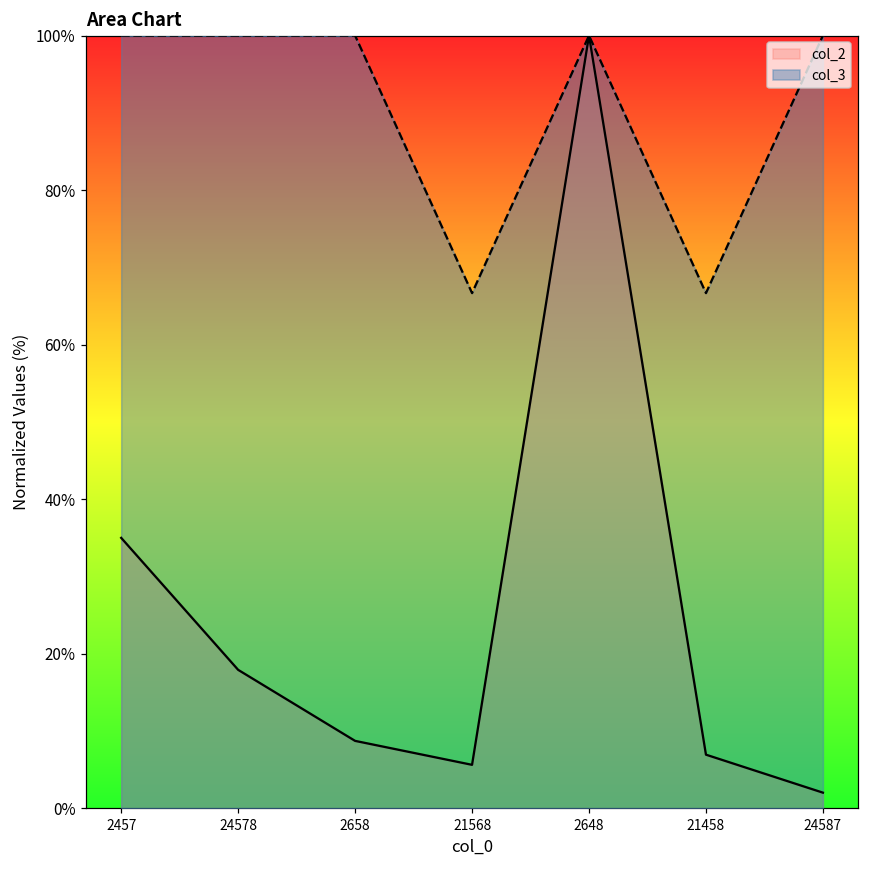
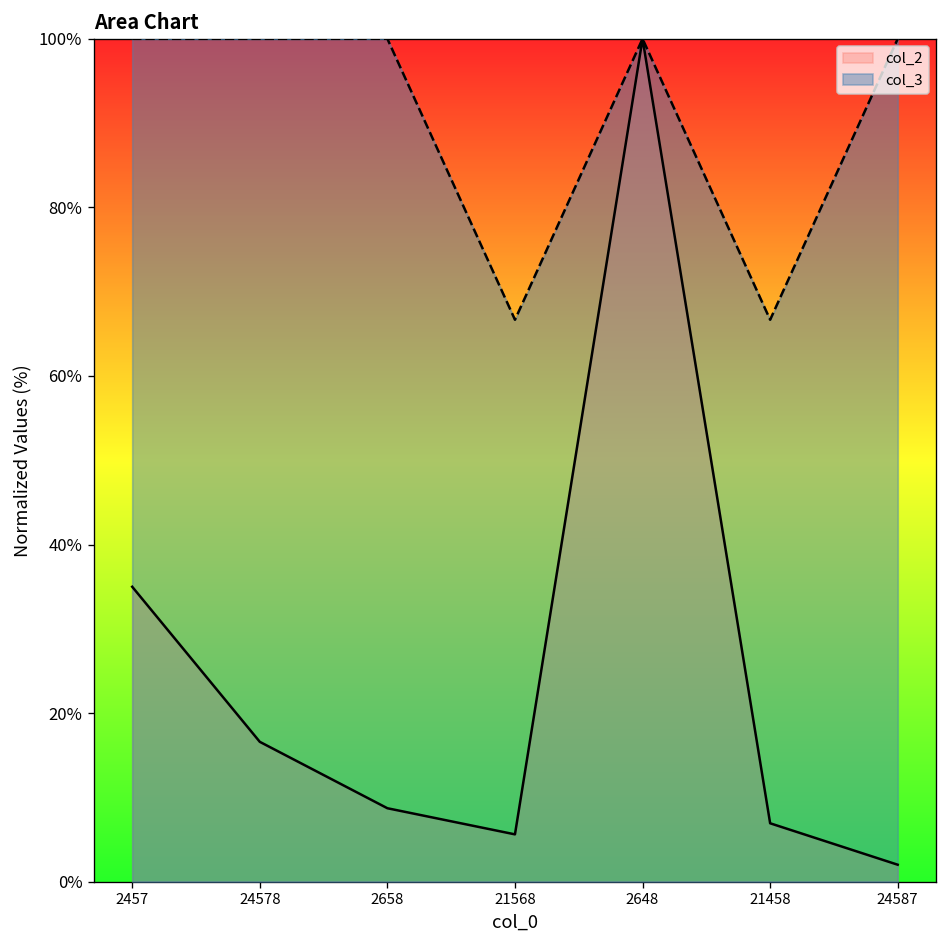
  {
    "col_2": {
      "2457": "35%",
-     "24578": "18%",
+     "24578": "17%",
      "2658": "9%",
      "21568": "6%",
      "21458": "7%",
      "24587": "2%"
    },
    "col_3": {
      "2457": "100%",
      "24578": "100%",
      "2658": "100%",
      "21568": "67%",
      "21458": "67%",
      "24587": "100%"
    }
  }
